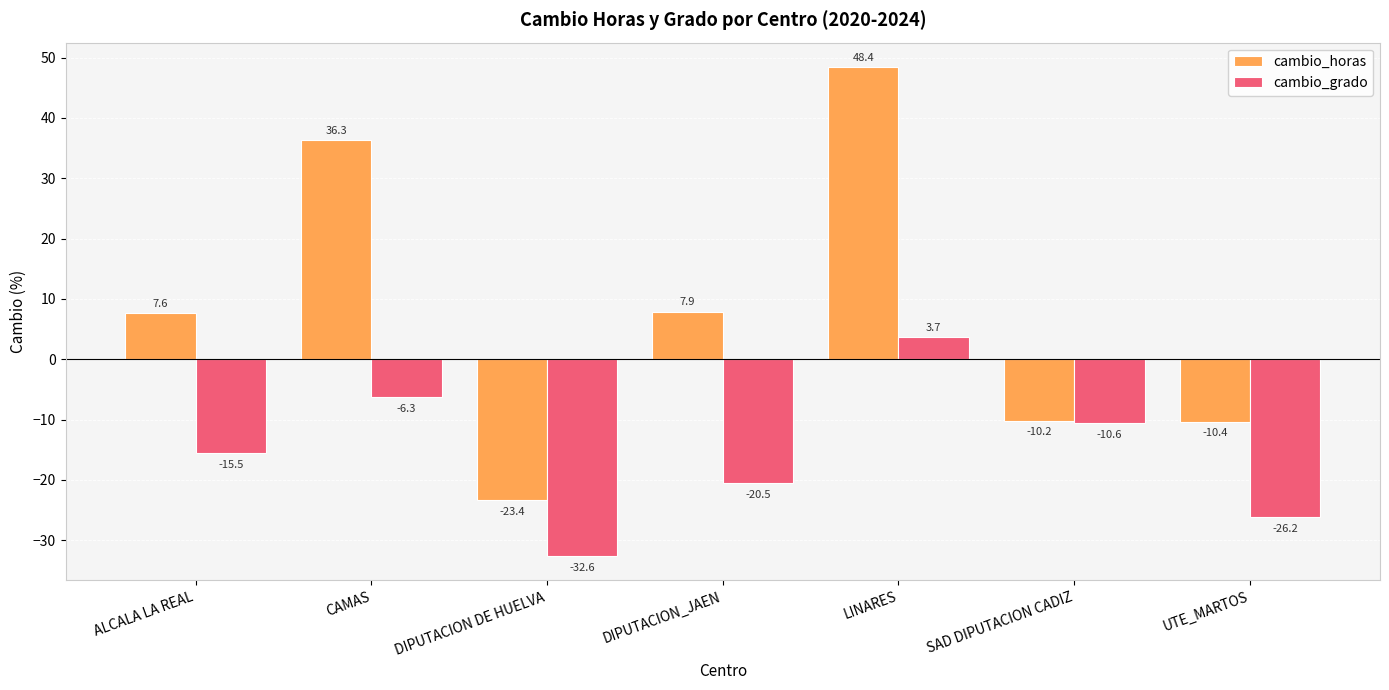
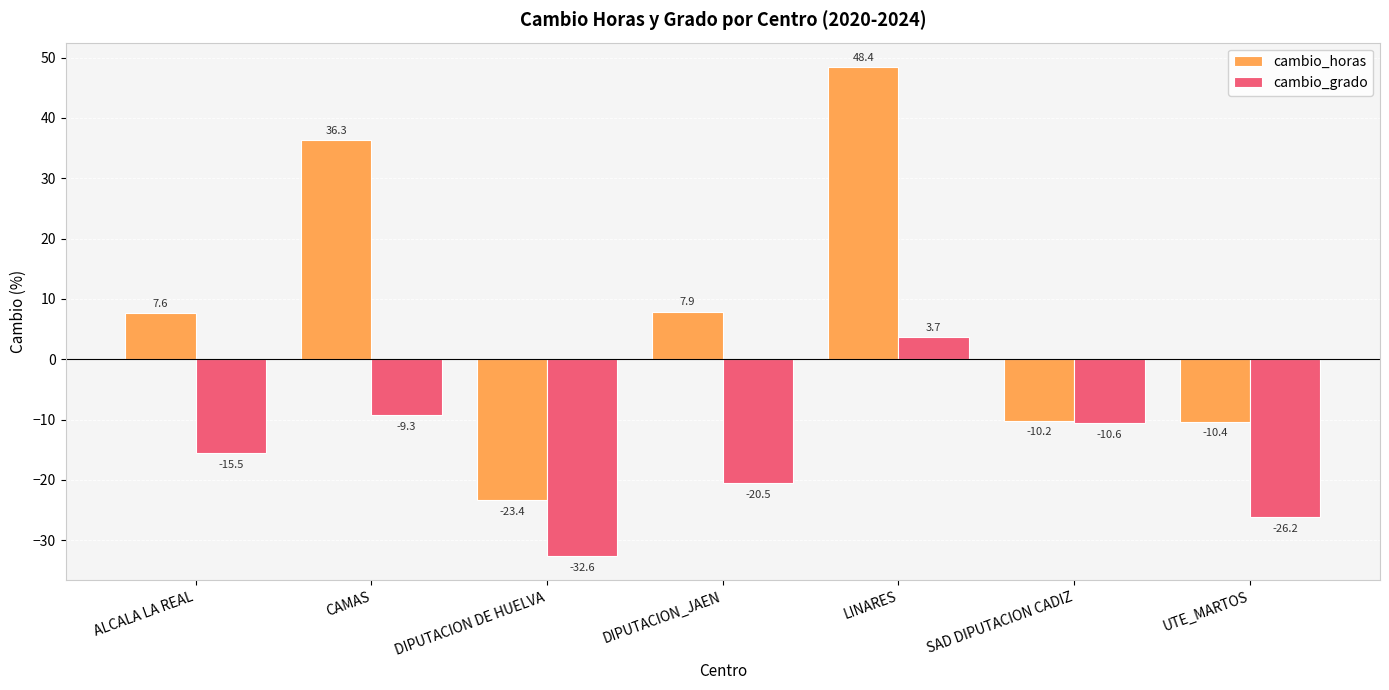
  {
    "cambio_horas": {
      "ALCALA LA REAL": 7.6,
      "CAMAS": 36.3,
      "DIPUTACION DE HUELVA": -23.4,
      "DIPUTACION_JAEN": 7.9,
      "LINARES": 48.4,
      "SAD DIPUTACION CADIZ": -10.2,
      "UTE_MARTOS": -10.4
    },
    "cambio_grado": {
      "ALCALA LA REAL": -15.5,
-     "CAMAS": -6.3,
+     "CAMAS": -9.3,
      "DIPUTACION DE HUELVA": -32.6,
      "DIPUTACION_JAEN": -20.5,
      "LINARES": 3.7,
      "SAD DIPUTACION CADIZ": -10.6,
      "UTE_MARTOS": -26.2
    }
  }
